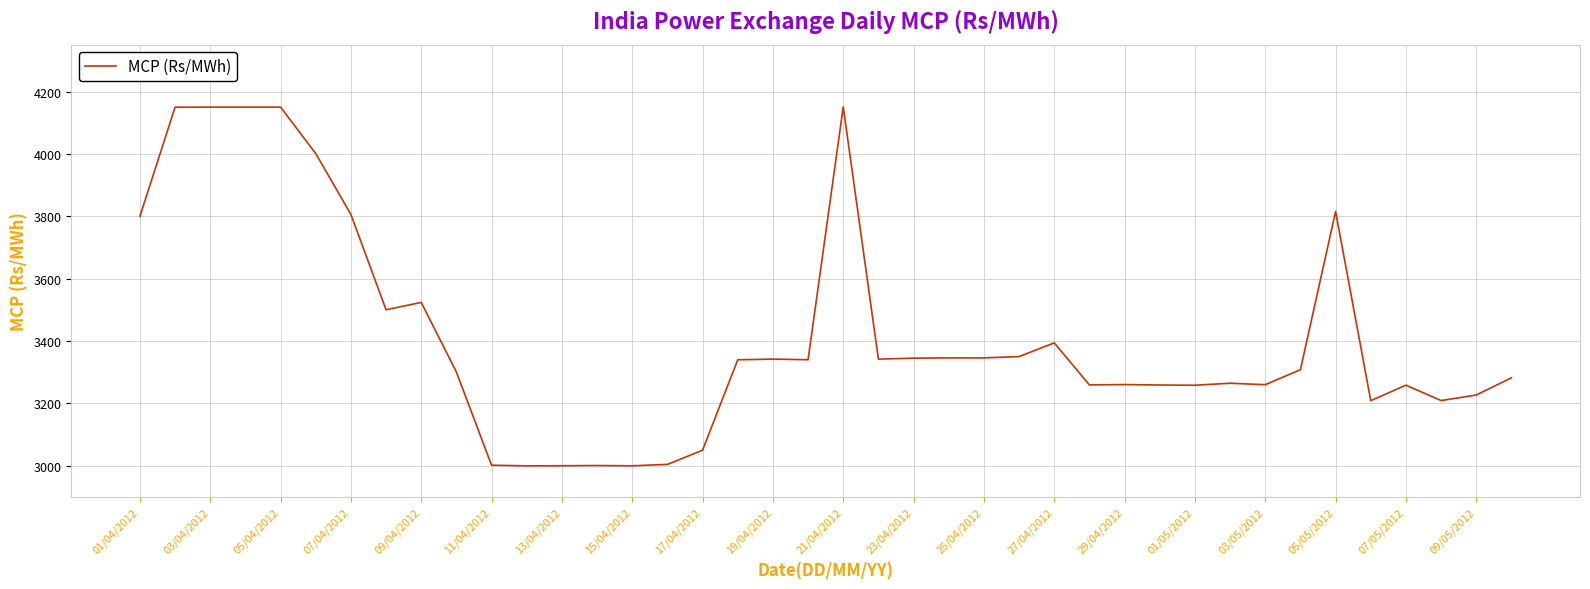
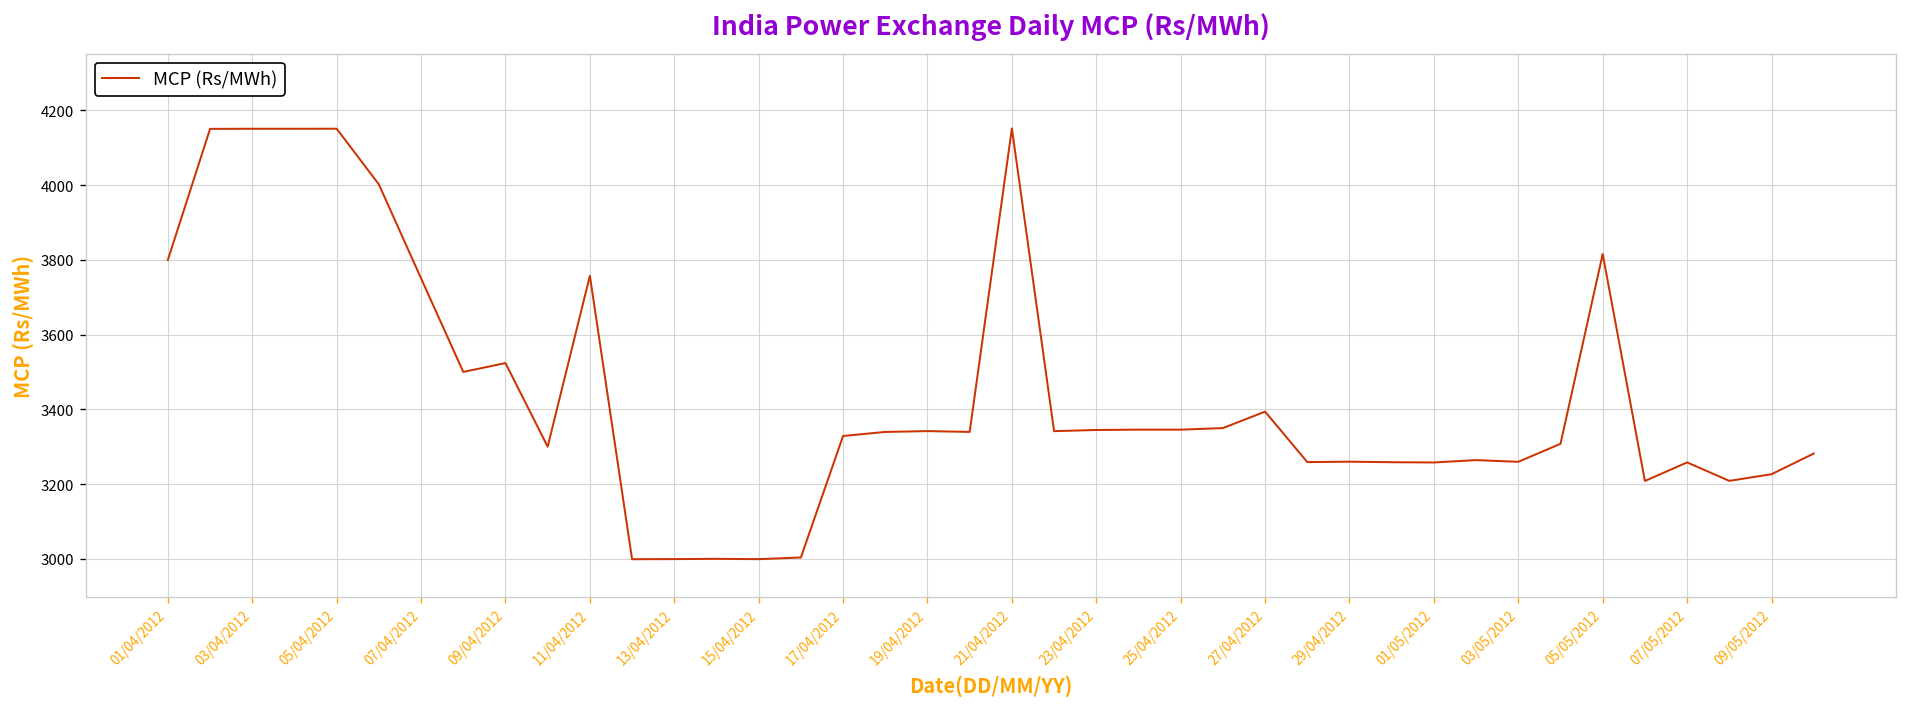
  {
    "01/04/2012": 3800,
    "03/04/2012": 4150,
    "05/04/2012": 4150,
-   "07/04/2012": 3810,
+   "07/04/2012": 3750,
    "09/04/2012": 3520,
-   "11/04/2012": 3000,
+   "11/04/2012": 3760,
    "13/04/2012": 3000,
    "15/04/2012": 3000,
-   "17/04/2012": 3050,
+   "17/04/2012": 3330,
    "19/04/2012": 3340,
    "21/04/2012": 4150,
    "23/04/2012": 3340,
    "25/04/2012": 3350,
    "27/04/2012": 3390,
    "29/04/2012": 3260,
    "01/05/2012": 3260,
    "03/05/2012": 3260,
    "05/05/2012": 3820,
    "07/05/2012": 3260,
    "09/05/2012": 3230
  }
